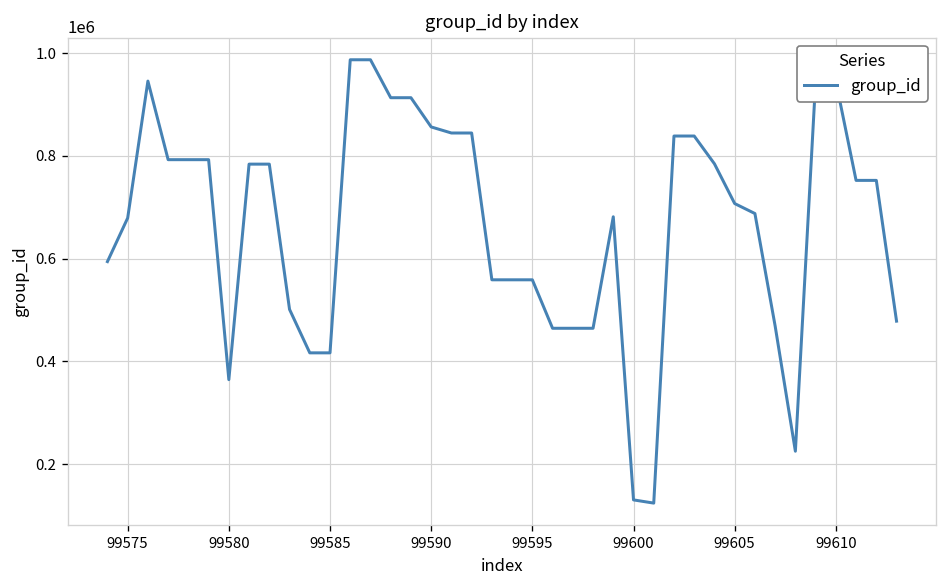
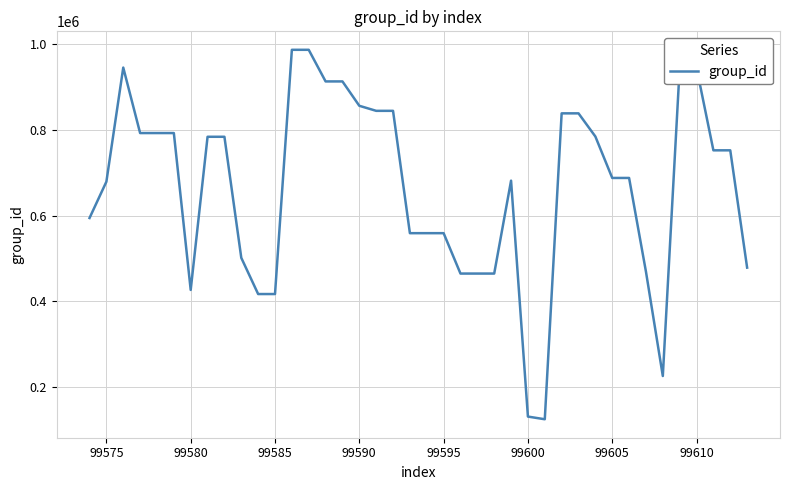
  {
    "99575": 680000,
-   "99580": 360000,
+   "99580": 430000,
    "99585": 420000,
    "99590": 860000,
    "99595": 560000,
    "99600": 130000,
-   "99605": 710000
+   "99605": 690000
  }
